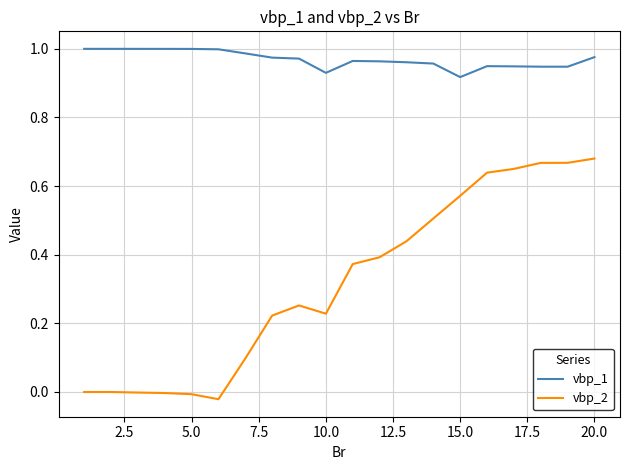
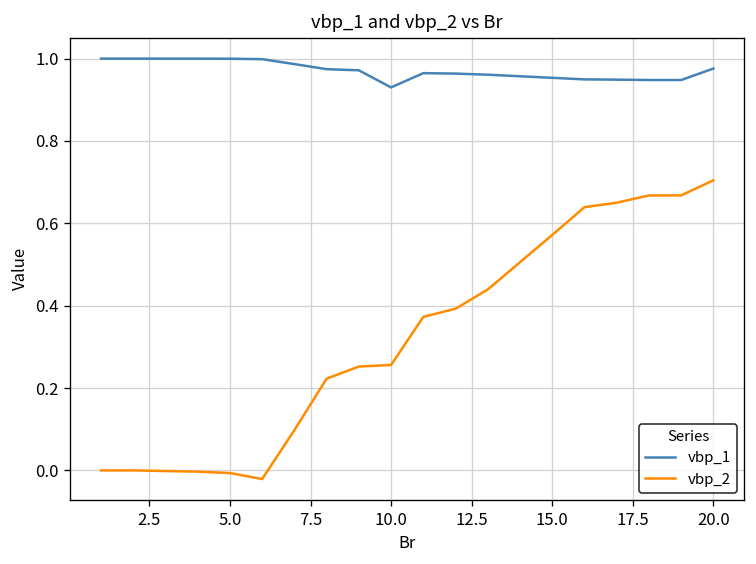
  {
    "vbp_1": {
      "5.0": 1.00,
      "10.0": 0.93,
-     "15.0": 0.92,
+     "15.0": 0.95,
      "20.0": 0.98
    },
    "vbp_2": {
      "5.0": -0.01,
-     "10.0": 0.23,
+     "10.0": 0.26,
      "15.0": 0.57,
-     "20.0": 0.68
+     "20.0": 0.70
    }
  }
